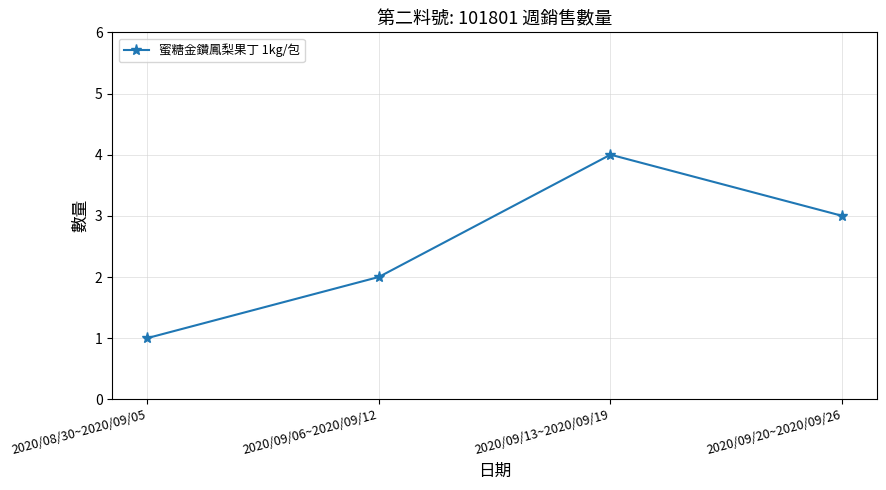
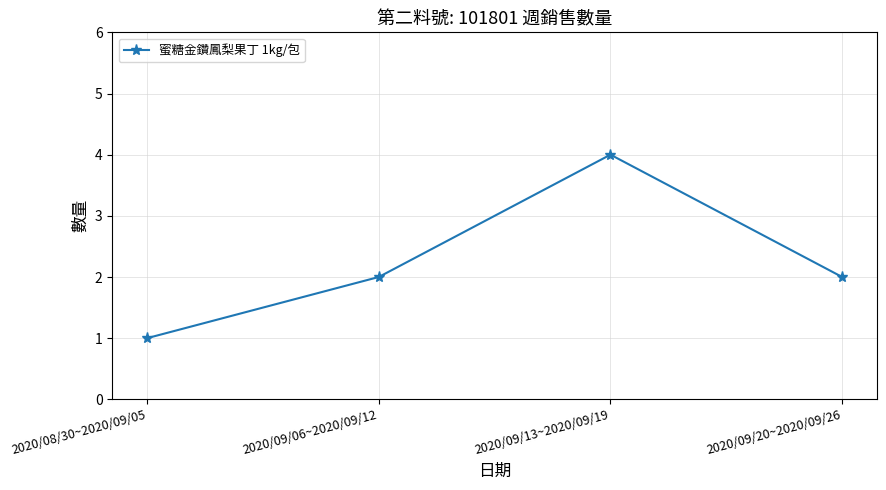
  {
    "2020/08/30~2020/09/05": 1,
    "2020/09/06~2020/09/12": 2,
    "2020/09/13~2020/09/19": 4,
-   "2020/09/20~2020/09/26": 3
+   "2020/09/20~2020/09/26": 2
  }
